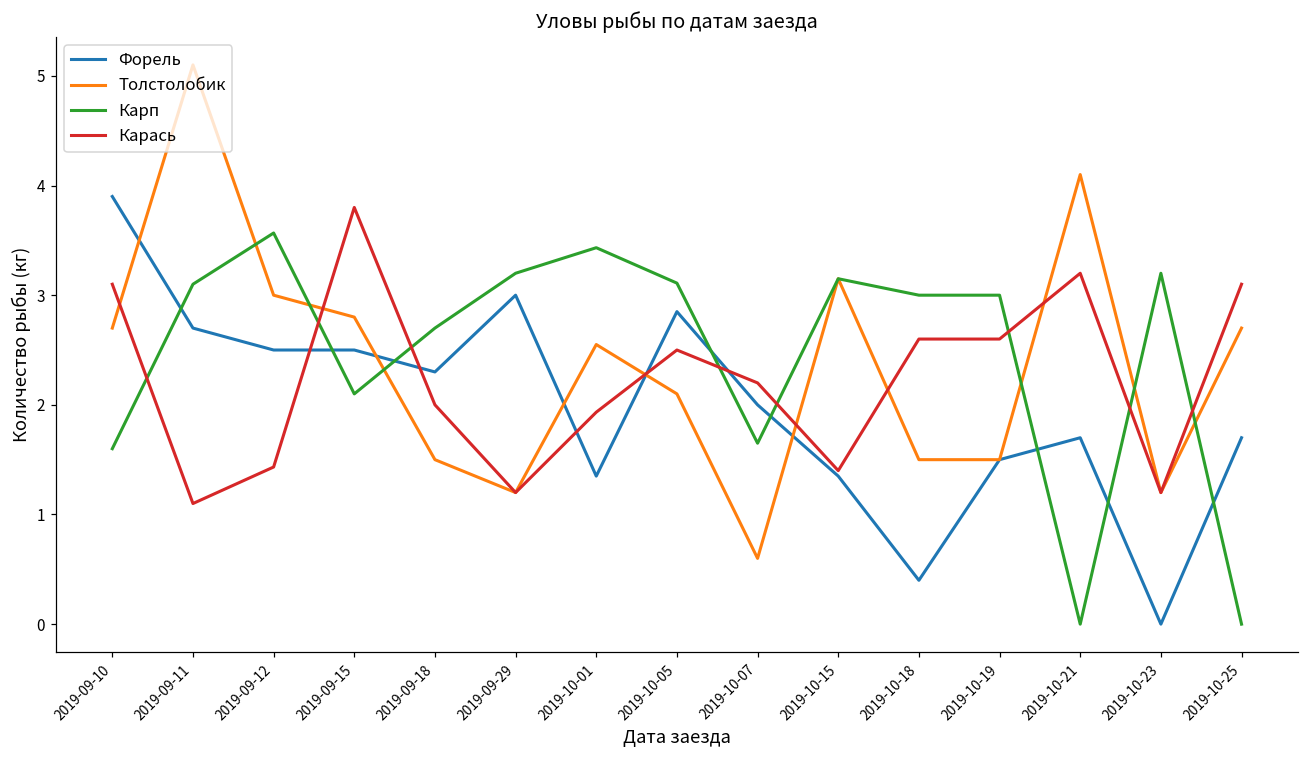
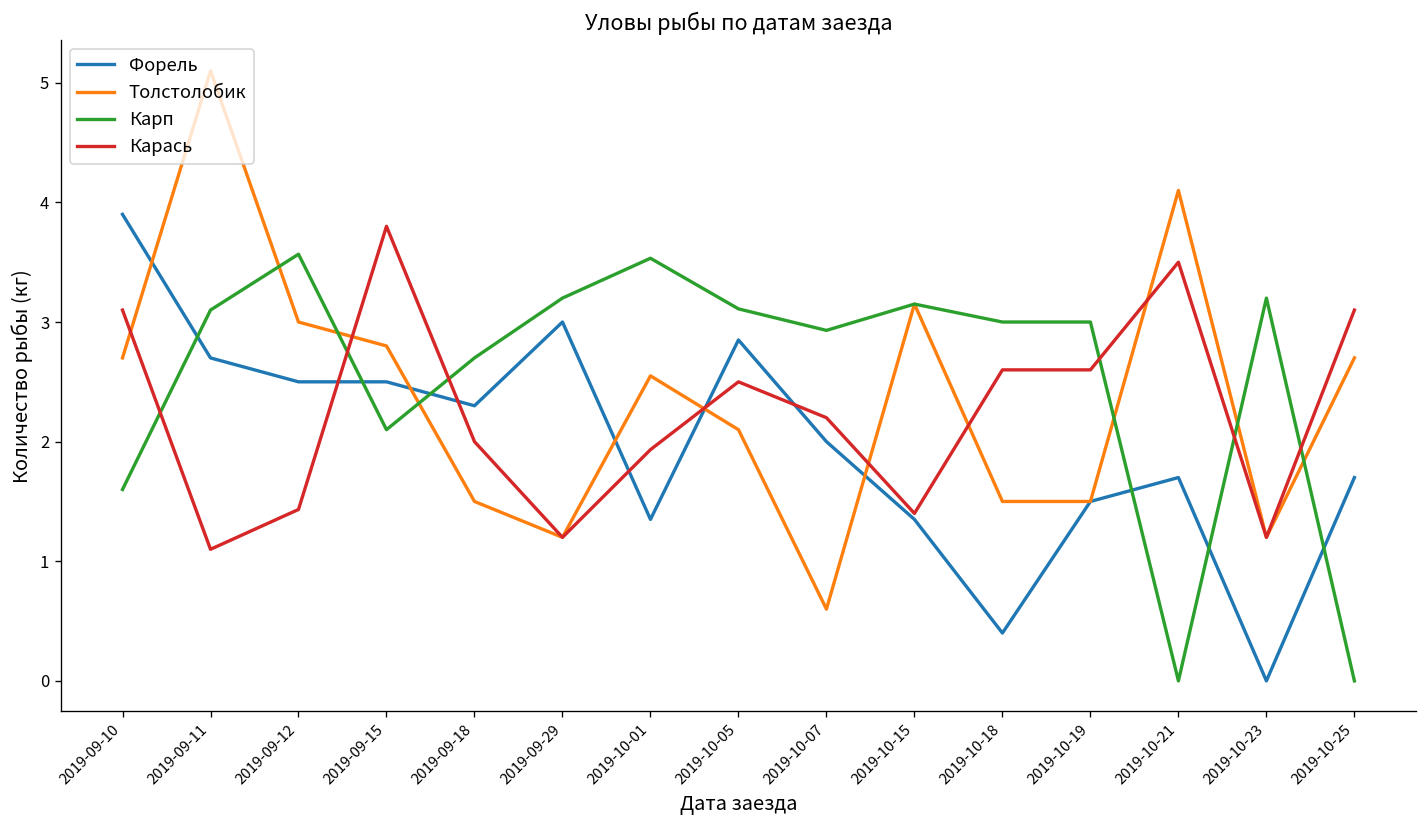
  {
    "Форель": {
      "2019-09-10": 3.9,
      "2019-09-11": 2.7,
      "2019-09-12": 2.5,
      "2019-09-15": 2.5,
      "2019-09-18": 2.3,
      "2019-09-29": 3.0,
      "2019-10-01": 1.4,
      "2019-10-05": 2.9,
      "2019-10-07": 2.0,
      "2019-10-15": 1.4,
      "2019-10-18": 0.4,
      "2019-10-21": 1.7,
      "2019-10-23": 0.0,
      "2019-10-25": 1.7
    },
    "Толстолобик": {
      "2019-09-10": 2.7,
      "2019-09-12": 3.0,
      "2019-09-15": 2.8,
      "2019-09-18": 1.5,
      "2019-10-01": 2.6,
      "2019-10-05": 2.1,
      "2019-10-07": 0.6,
      "2019-10-18": 1.5,
      "2019-10-21": 4.1,
      "2019-10-25": 2.7
    },
    "Карп": {
      "2019-09-10": 1.6,
      "2019-09-11": 3.1,
      "2019-09-12": 3.6,
      "2019-09-15": 2.1,
      "2019-09-18": 2.7,
      "2019-09-29": 3.2,
-     "2019-10-01": 3.4,
+     "2019-10-01": 3.5,
      "2019-10-05": 3.1,
-     "2019-10-07": 1.7,
+     "2019-10-07": 2.9,
      "2019-10-18": 3.0,
      "2019-10-19": 3.0,
      "2019-10-21": 0.0,
      "2019-10-23": 3.2,
      "2019-10-25": 0.0
    },
    "Карась": {
      "2019-09-10": 3.1,
      "2019-09-11": 1.1,
      "2019-09-12": 1.4,
      "2019-09-15": 3.8,
      "2019-09-18": 2.0,
      "2019-10-01": 1.9,
      "2019-10-05": 2.5,
      "2019-10-07": 2.2,
      "2019-10-15": 1.4,
      "2019-10-18": 2.6,
      "2019-10-19": 2.6,
-     "2019-10-21": 3.2,
+     "2019-10-21": 3.5,
      "2019-10-25": 3.1
    }
  }
